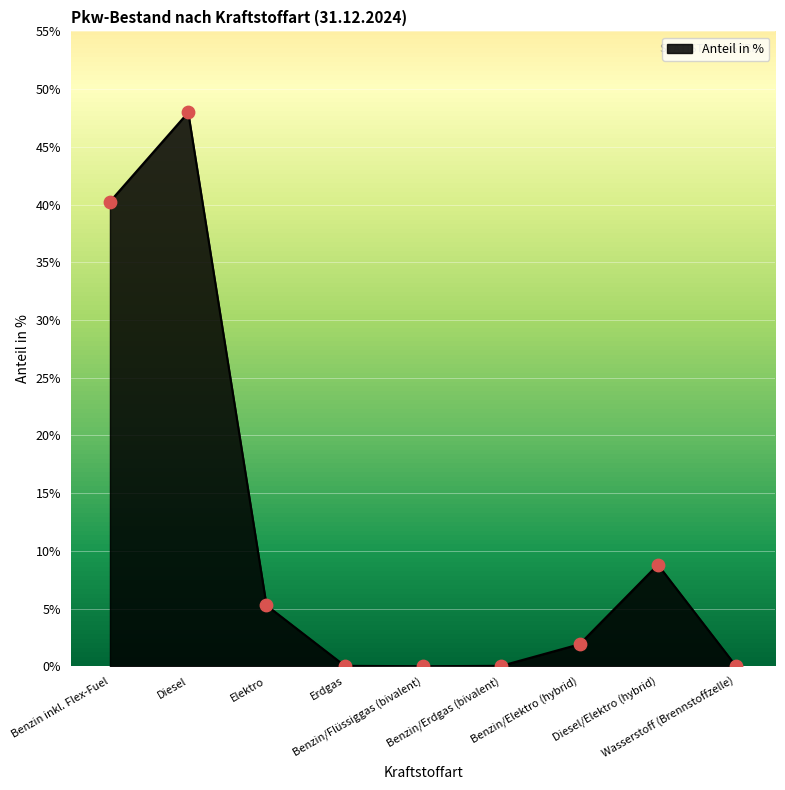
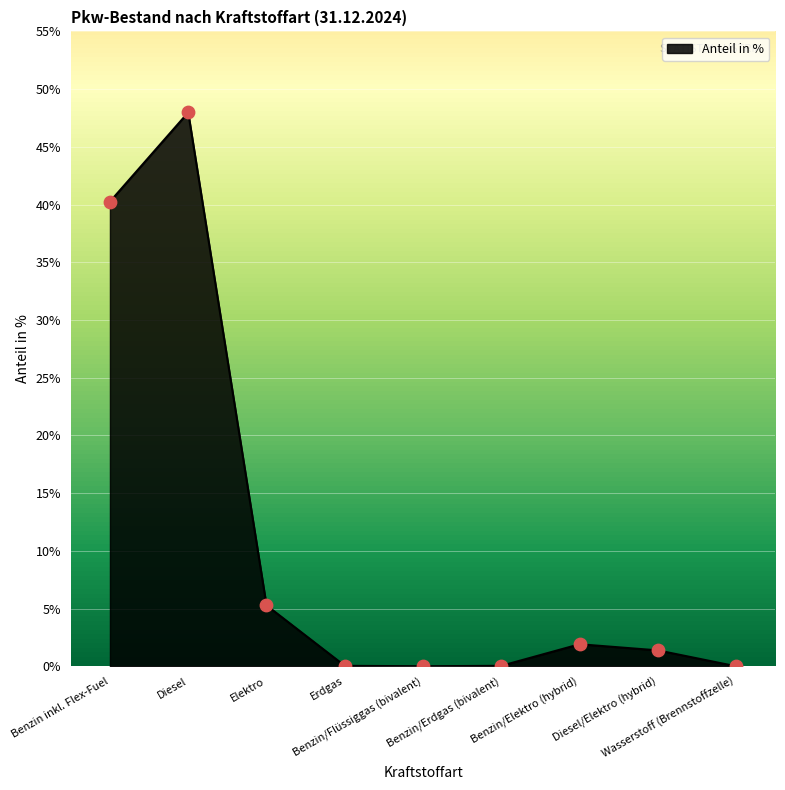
  {
    "Benzin inkl. Flex-Fuel": "40.3%",
    "Diesel": "48.0%",
    "Elektro": "5.3%",
    "Erdgas": "0.0%",
    "Benzin/Flüssiggas (bivalent)": "0.0%",
    "Benzin/Erdgas (bivalent)": "0.0%",
    "Benzin/Elektro (hybrid)": "1.9%",
-   "Diesel/Elektro (hybrid)": "8.8%",
+   "Diesel/Elektro (hybrid)": "1.4%",
    "Wasserstoff (Brennstoffzelle)": "0.0%"
  }
